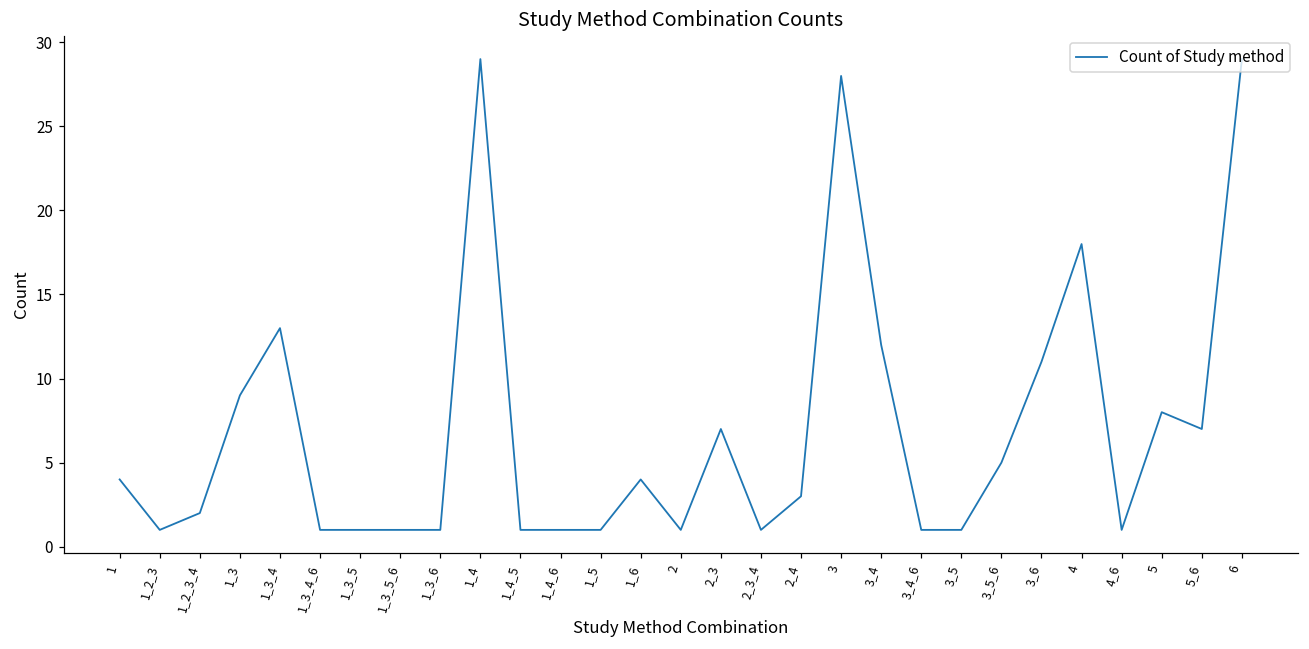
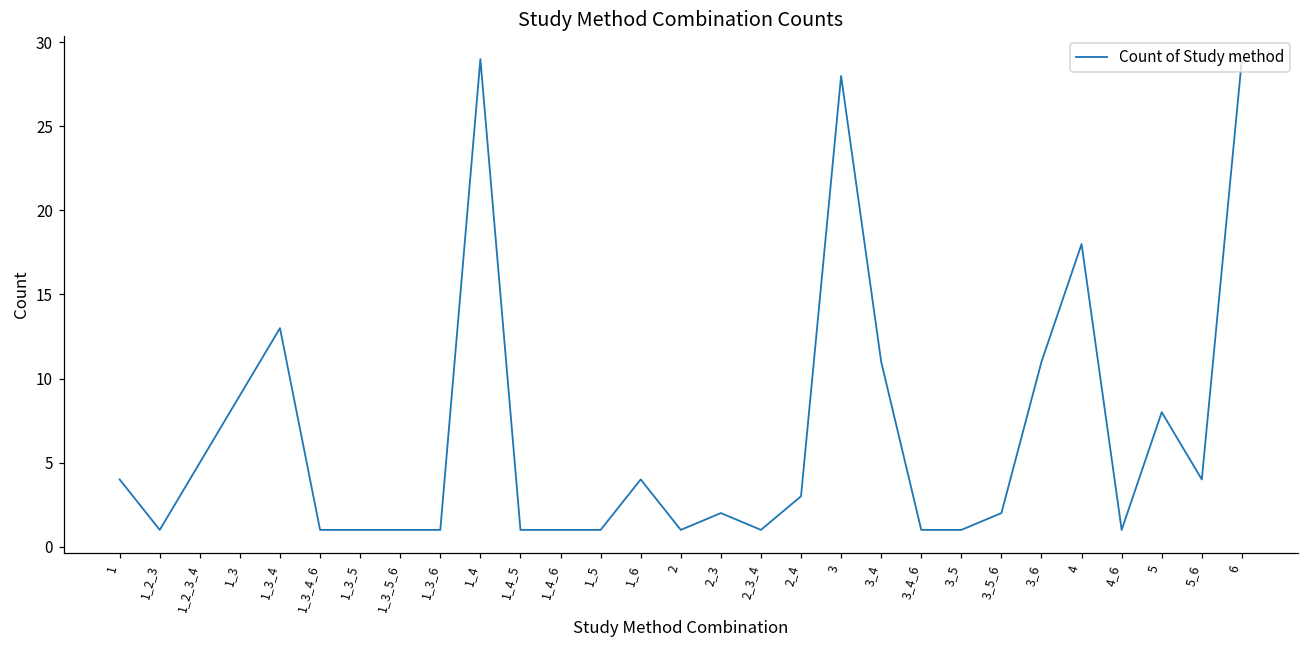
  {
    "1": 4,
    "1_2_3": 1,
-   "1_2_3_4": 2,
+   "1_2_3_4": 5,
    "1_3": 9,
    "1_3_4": 13,
    "1_3_4_6": 1,
    "1_3_5": 1,
    "1_3_5_6": 1,
    "1_3_6": 1,
    "1_4": 29,
    "1_4_5": 1,
    "1_4_6": 1,
    "1_5": 1,
    "1_6": 4,
    "2": 1,
-   "2_3": 7,
+   "2_3": 2,
    "2_3_4": 1,
    "2_4": 3,
    "3": 28,
-   "3_4": 12,
+   "3_4": 11,
    "3_4_6": 1,
    "3_5": 1,
-   "3_5_6": 5,
+   "3_5_6": 2,
    "3_6": 11,
    "4": 18,
    "4_6": 1,
    "5": 8,
-   "5_6": 7
+   "5_6": 4
  }
